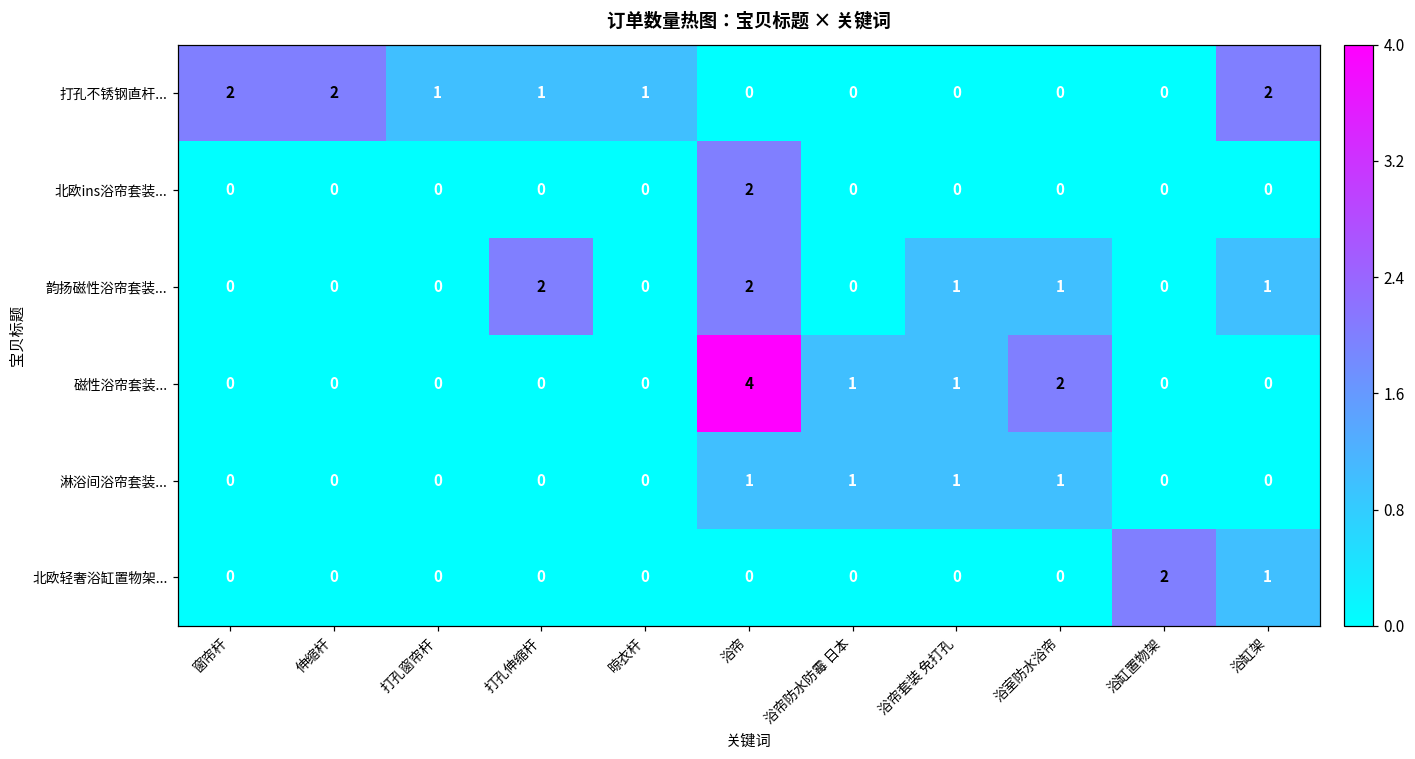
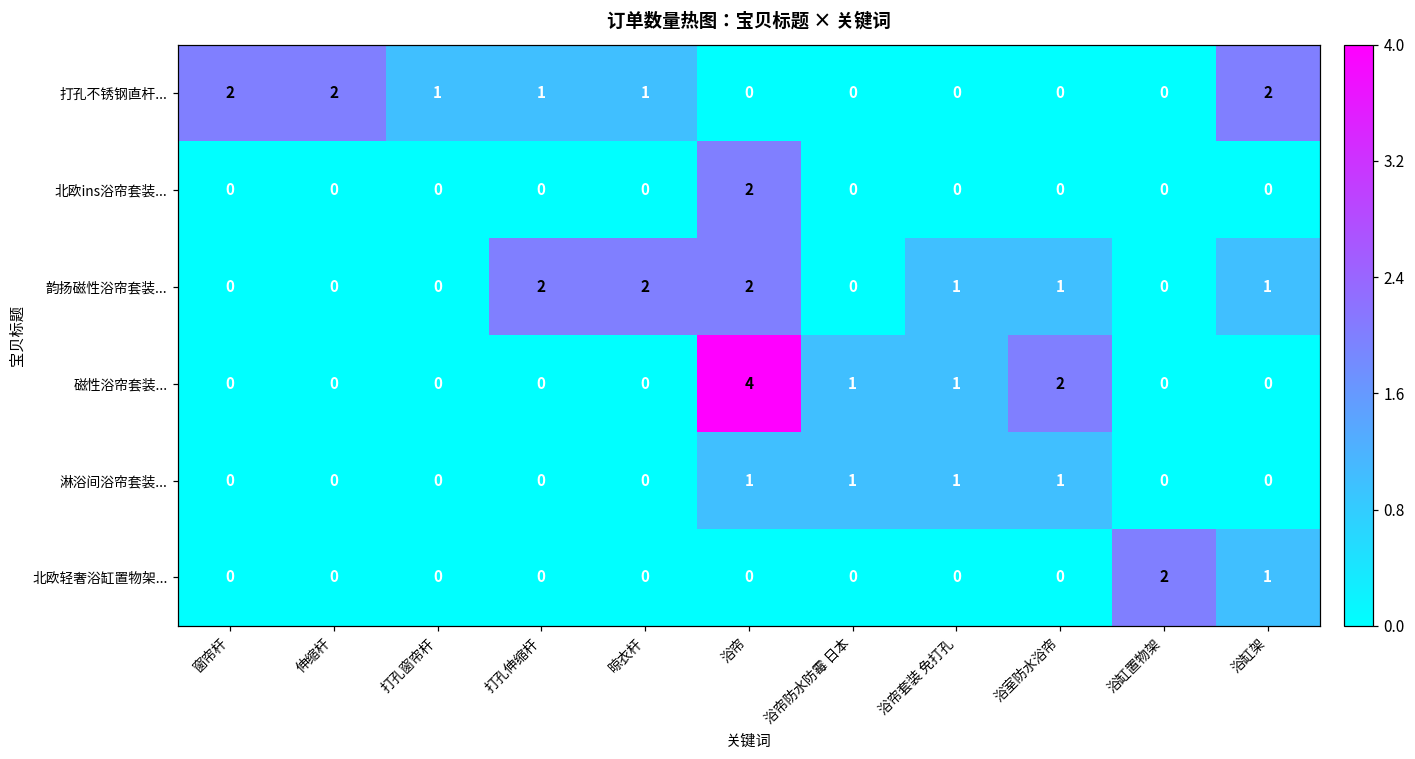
  {
    "打孔不锈钢直杆...": {
      "窗帘杆": 2,
      "伸缩杆": 2,
      "打孔窗帘杆": 1,
      "打孔伸缩杆": 1,
      "晾衣杆": 1,
      "浴帘": 0,
      "浴帘防水防霉 日本": 0,
      "浴帘套装 免打孔": 0,
      "浴室防水浴帘": 0,
      "浴缸置物架": 0,
      "浴缸架": 2
    },
    "北欧ins浴帘套装...": {
      "窗帘杆": 0,
      "伸缩杆": 0,
      "打孔窗帘杆": 0,
      "打孔伸缩杆": 0,
      "晾衣杆": 0,
      "浴帘": 2,
      "浴帘防水防霉 日本": 0,
      "浴帘套装 免打孔": 0,
      "浴室防水浴帘": 0,
      "浴缸置物架": 0,
      "浴缸架": 0
    },
    "韵扬磁性浴帘套装...": {
      "窗帘杆": 0,
      "伸缩杆": 0,
      "打孔窗帘杆": 0,
      "打孔伸缩杆": 2,
-     "晾衣杆": 0,
+     "晾衣杆": 2,
      "浴帘": 2,
      "浴帘防水防霉 日本": 0,
      "浴帘套装 免打孔": 1,
      "浴室防水浴帘": 1,
      "浴缸置物架": 0,
      "浴缸架": 1
    },
    "磁性浴帘套装...": {
      "窗帘杆": 0,
      "伸缩杆": 0,
      "打孔窗帘杆": 0,
      "打孔伸缩杆": 0,
      "晾衣杆": 0,
      "浴帘": 4,
      "浴帘防水防霉 日本": 1,
      "浴帘套装 免打孔": 1,
      "浴室防水浴帘": 2,
      "浴缸置物架": 0,
      "浴缸架": 0
    },
    "淋浴间浴帘套装...": {
      "窗帘杆": 0,
      "伸缩杆": 0,
      "打孔窗帘杆": 0,
      "打孔伸缩杆": 0,
      "晾衣杆": 0,
      "浴帘": 1,
      "浴帘防水防霉 日本": 1,
      "浴帘套装 免打孔": 1,
      "浴室防水浴帘": 1,
      "浴缸置物架": 0,
      "浴缸架": 0
    },
    "北欧轻奢浴缸置物架...": {
      "窗帘杆": 0,
      "伸缩杆": 0,
      "打孔窗帘杆": 0,
      "打孔伸缩杆": 0,
      "晾衣杆": 0,
      "浴帘": 0,
      "浴帘防水防霉 日本": 0,
      "浴帘套装 免打孔": 0,
      "浴室防水浴帘": 0,
      "浴缸置物架": 2,
      "浴缸架": 1
    }
  }
